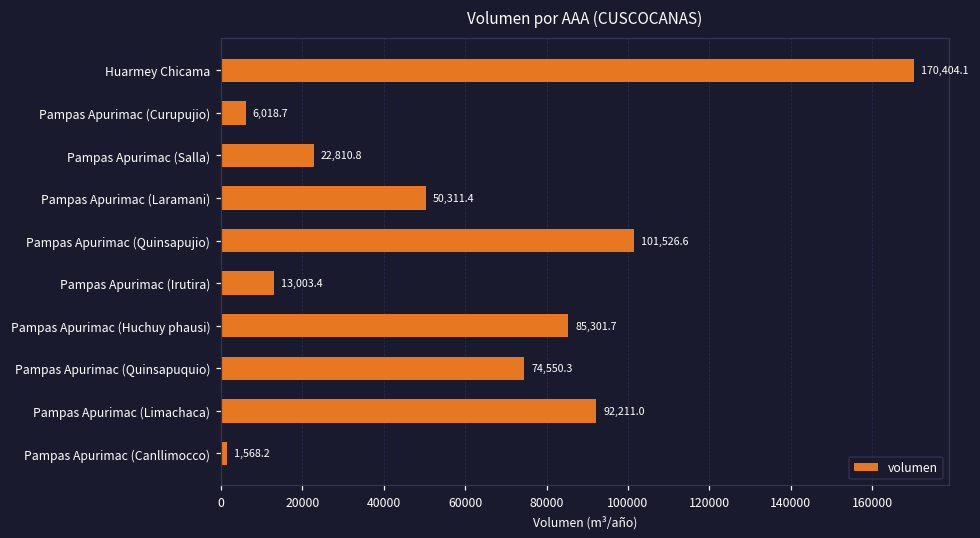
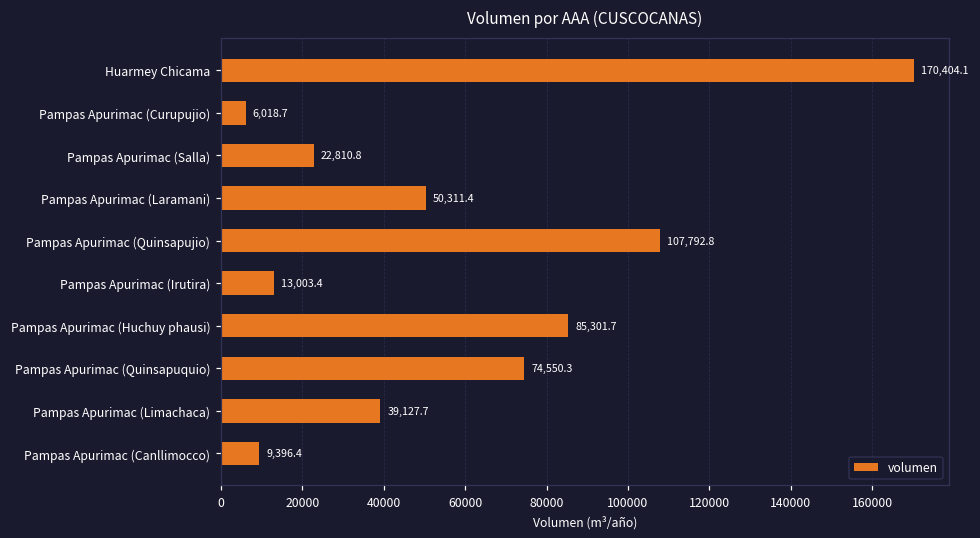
  {
    "Huarmey Chicama": "170,404.1",
    "Pampas Apurimac (Curupujio)": "6,018.7",
    "Pampas Apurimac (Salla)": "22,810.8",
    "Pampas Apurimac (Laramani)": "50,311.4",
-   "Pampas Apurimac (Quinsapujio)": "101,526.6",
+   "Pampas Apurimac (Quinsapujio)": "107,792.8",
    "Pampas Apurimac (Irutira)": "13,003.4",
    "Pampas Apurimac (Huchuy phausi)": "85,301.7",
    "Pampas Apurimac (Quinsapuquio)": "74,550.3",
-   "Pampas Apurimac (Limachaca)": "92,211.0",
-   "Pampas Apurimac (Canllimocco)": "1,568.2"
+   "Pampas Apurimac (Limachaca)": "39,127.7",
+   "Pampas Apurimac (Canllimocco)": "9,396.4"
  }
